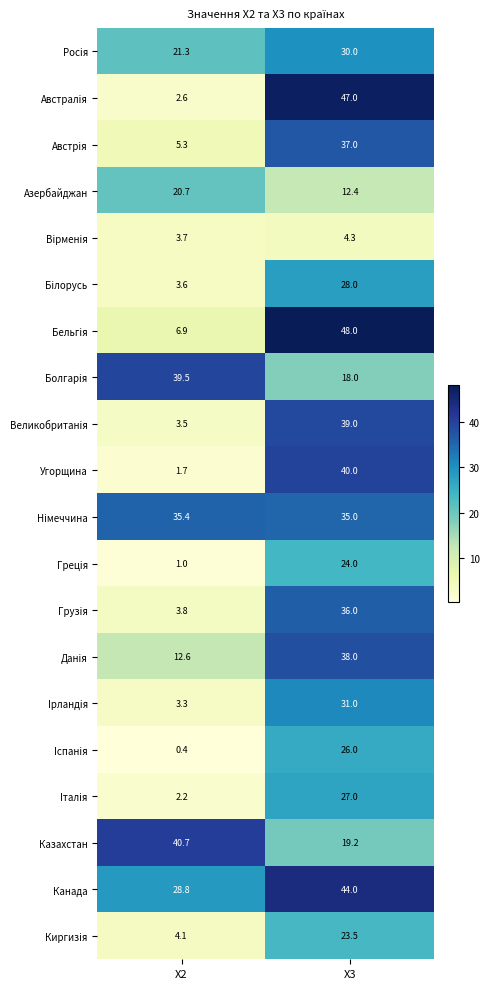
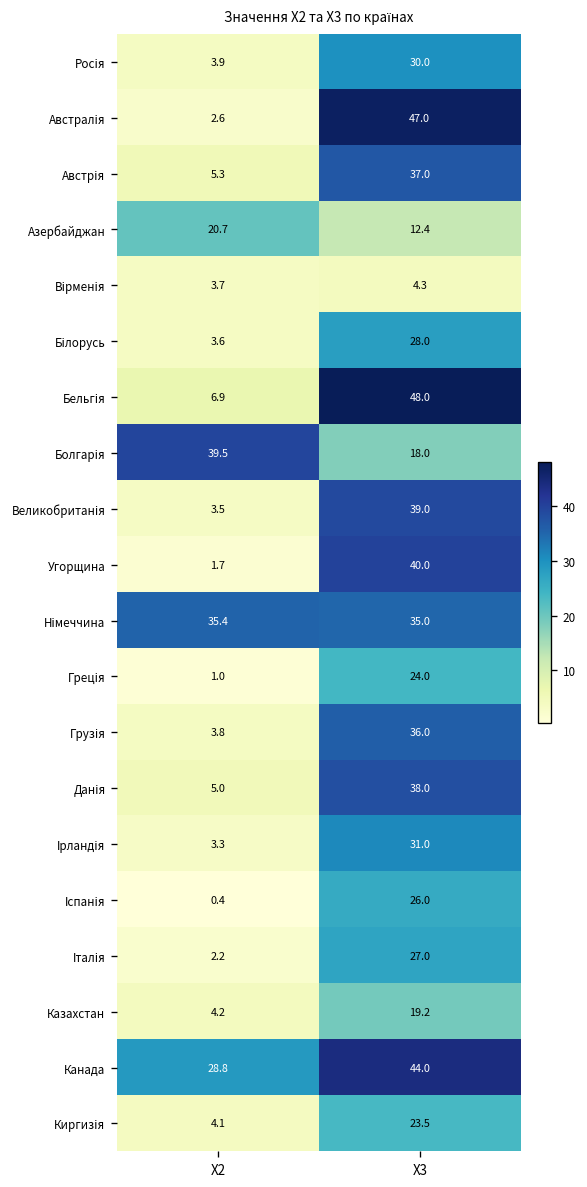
  {
    "Росія": {
-     "X2": 21.3,
+     "X2": 3.9,
      "X3": 30.0
    },
    "Австралія": {
      "X2": 2.6,
      "X3": 47.0
    },
    "Австрія": {
      "X2": 5.3,
      "X3": 37.0
    },
    "Азербайджан": {
      "X2": 20.7,
      "X3": 12.4
    },
    "Вірменія": {
      "X2": 3.7,
      "X3": 4.3
    },
    "Білорусь": {
      "X2": 3.6,
      "X3": 28.0
    },
    "Бельгія": {
      "X2": 6.9,
      "X3": 48.0
    },
    "Болгарія": {
      "X2": 39.5,
      "X3": 18.0
    },
    "Великобританія": {
      "X2": 3.5,
      "X3": 39.0
    },
    "Угорщина": {
      "X2": 1.7,
      "X3": 40.0
    },
    "Німеччина": {
      "X2": 35.4,
      "X3": 35.0
    },
    "Греція": {
      "X2": 1.0,
      "X3": 24.0
    },
    "Грузія": {
      "X2": 3.8,
      "X3": 36.0
    },
    "Данія": {
-     "X2": 12.6,
+     "X2": 5.0,
      "X3": 38.0
    },
    "Ірландія": {
      "X2": 3.3,
      "X3": 31.0
    },
    "Іспанія": {
      "X2": 0.4,
      "X3": 26.0
    },
    "Італія": {
      "X2": 2.2,
      "X3": 27.0
    },
    "Казахстан": {
-     "X2": 40.7,
+     "X2": 4.2,
      "X3": 19.2
    },
    "Канада": {
      "X2": 28.8,
      "X3": 44.0
    },
    "Киргизія": {
      "X2": 4.1,
      "X3": 23.5
    }
  }
